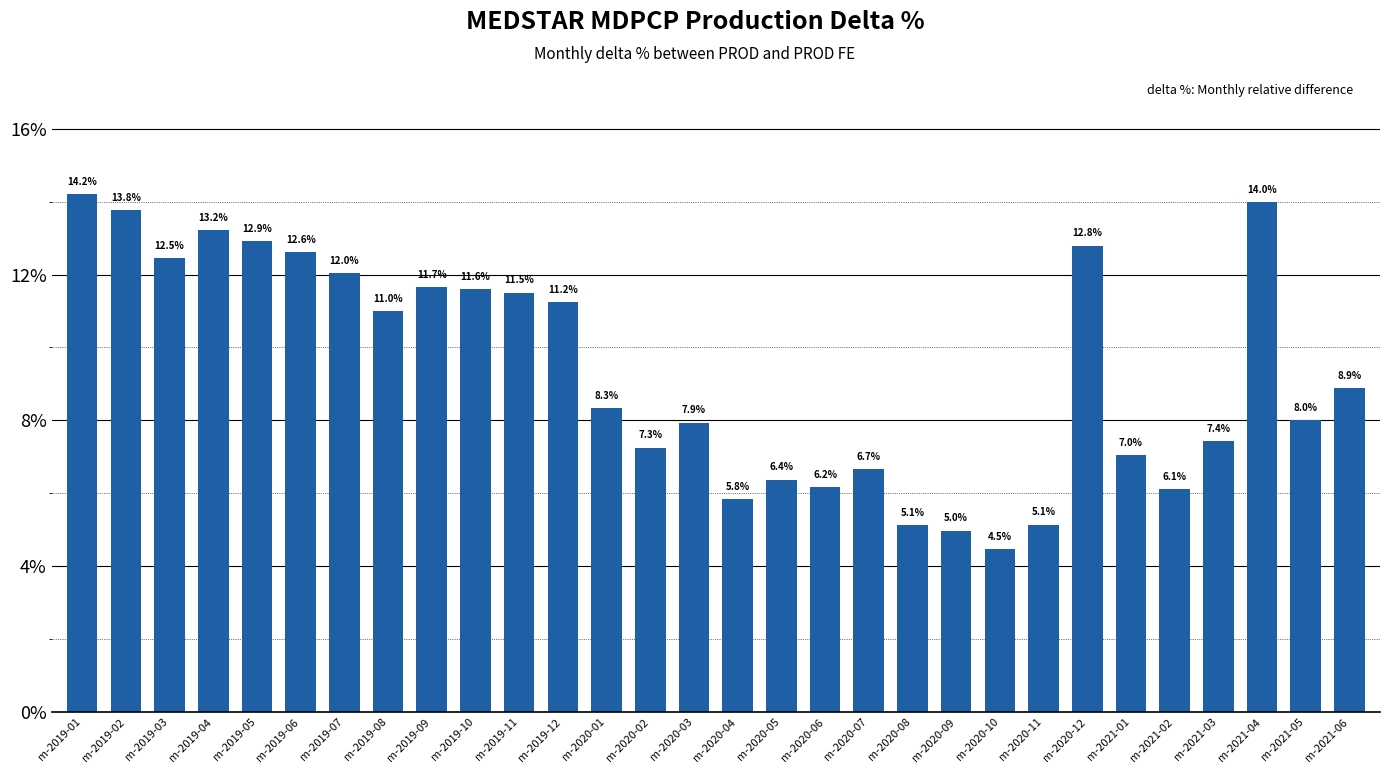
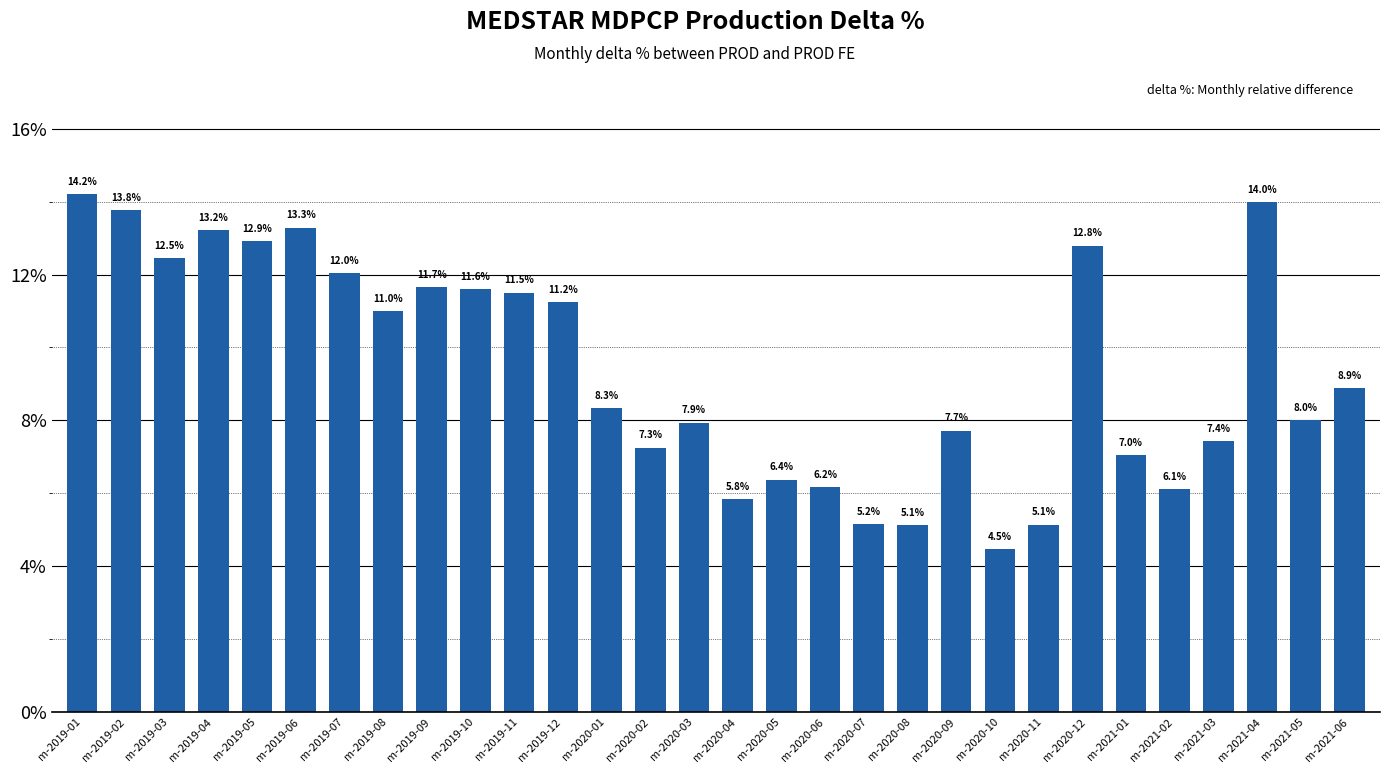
  {
    "m-2019-01": "14.2%",
    "m-2019-02": "13.8%",
    "m-2019-03": "12.5%",
    "m-2019-04": "13.2%",
    "m-2019-05": "12.9%",
-   "m-2019-06": "12.6%",
+   "m-2019-06": "13.3%",
    "m-2019-07": "12.0%",
    "m-2019-08": "11.0%",
    "m-2019-09": "11.7%",
    "m-2019-10": "11.6%",
    "m-2019-11": "11.5%",
    "m-2019-12": "11.2%",
    "m-2020-01": "8.3%",
    "m-2020-02": "7.3%",
    "m-2020-03": "7.9%",
    "m-2020-04": "5.8%",
    "m-2020-05": "6.4%",
    "m-2020-06": "6.2%",
-   "m-2020-07": "6.7%",
+   "m-2020-07": "5.2%",
    "m-2020-08": "5.1%",
-   "m-2020-09": "5.0%",
+   "m-2020-09": "7.7%",
    "m-2020-10": "4.5%",
    "m-2020-11": "5.1%",
    "m-2020-12": "12.8%",
    "m-2021-01": "7.0%",
    "m-2021-02": "6.1%",
    "m-2021-03": "7.4%",
    "m-2021-04": "14.0%",
    "m-2021-05": "8.0%",
    "m-2021-06": "8.9%"
  }
